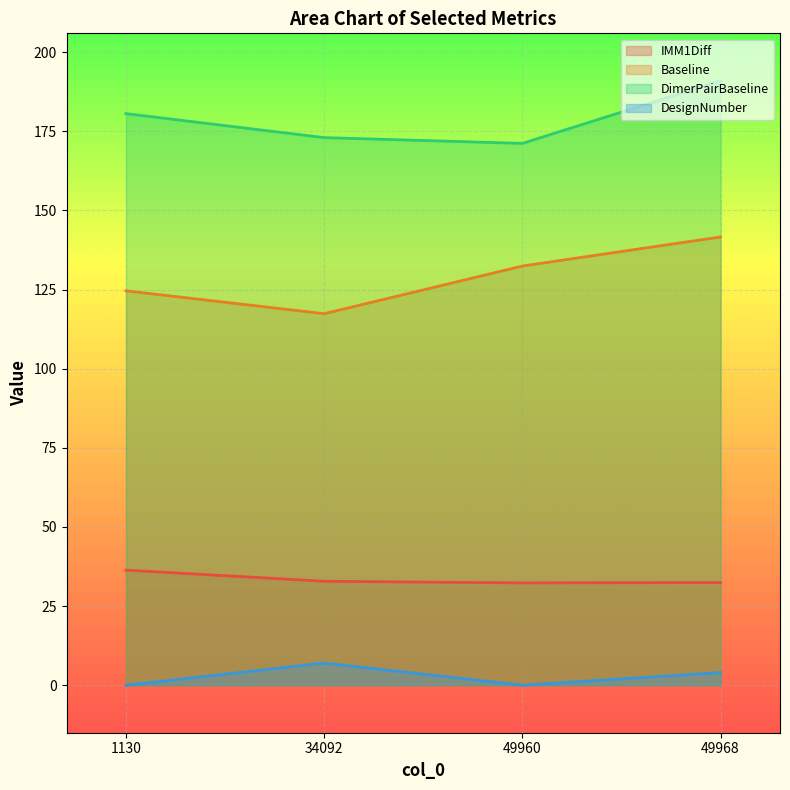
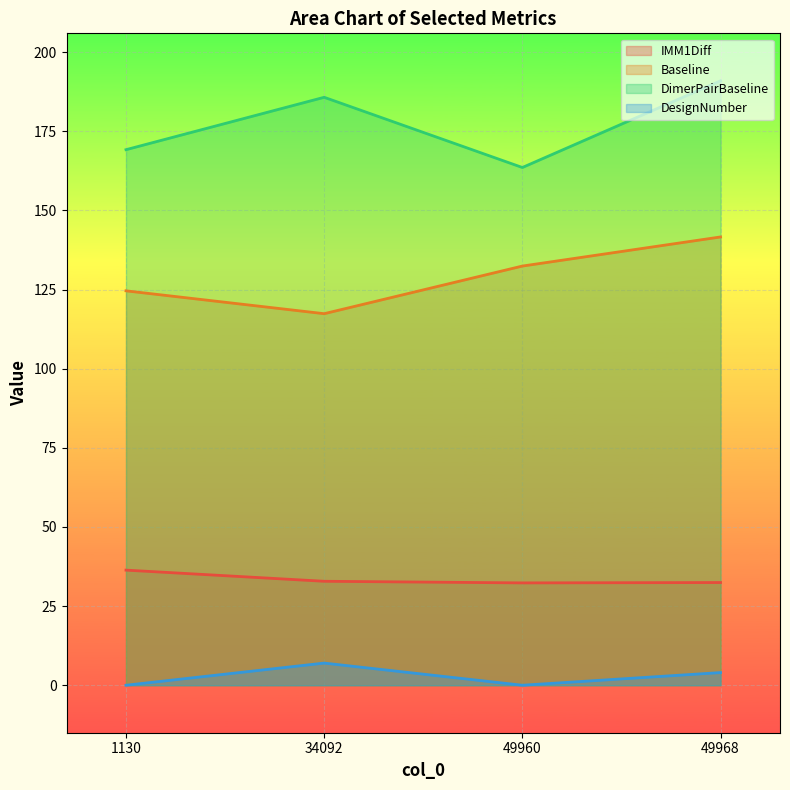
  {
    "DimerPairBaseline": {
-     "1130": 181,
-     "34092": 173,
-     "49960": 171
+     "1130": 169,
+     "34092": 186,
+     "49960": 164
    },
    "DesignNumber": {
      "1130": 0,
      "34092": 7,
      "49960": 0,
      "49968": 4
    }
  }
